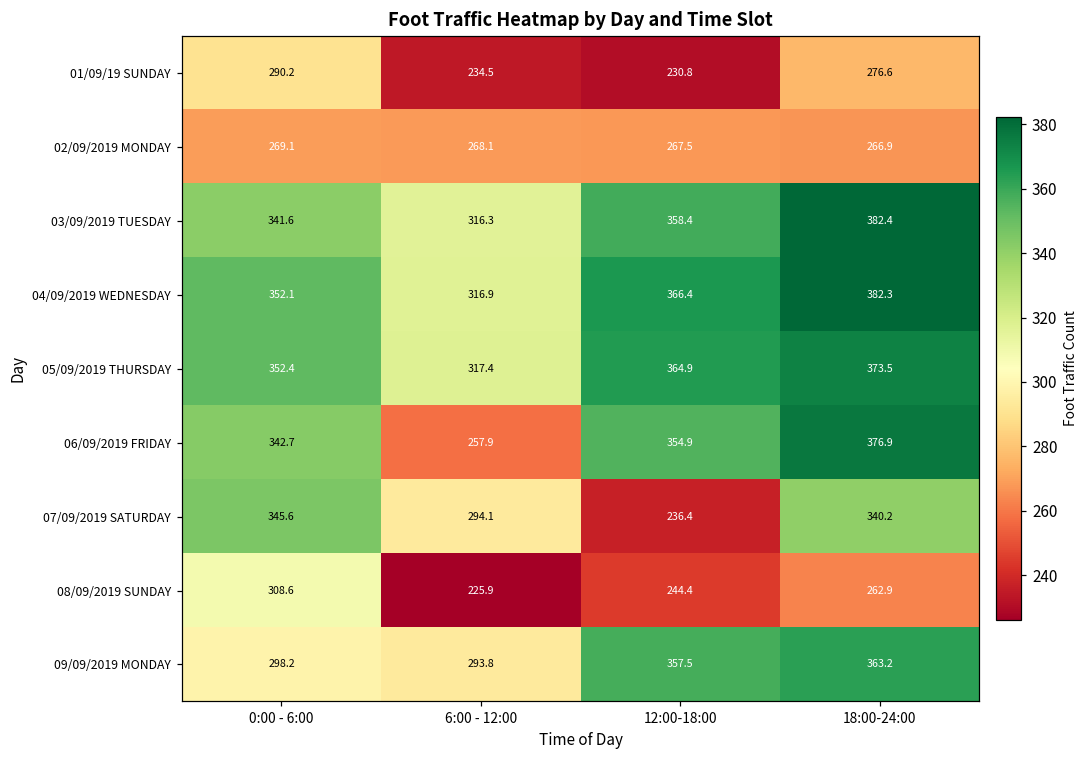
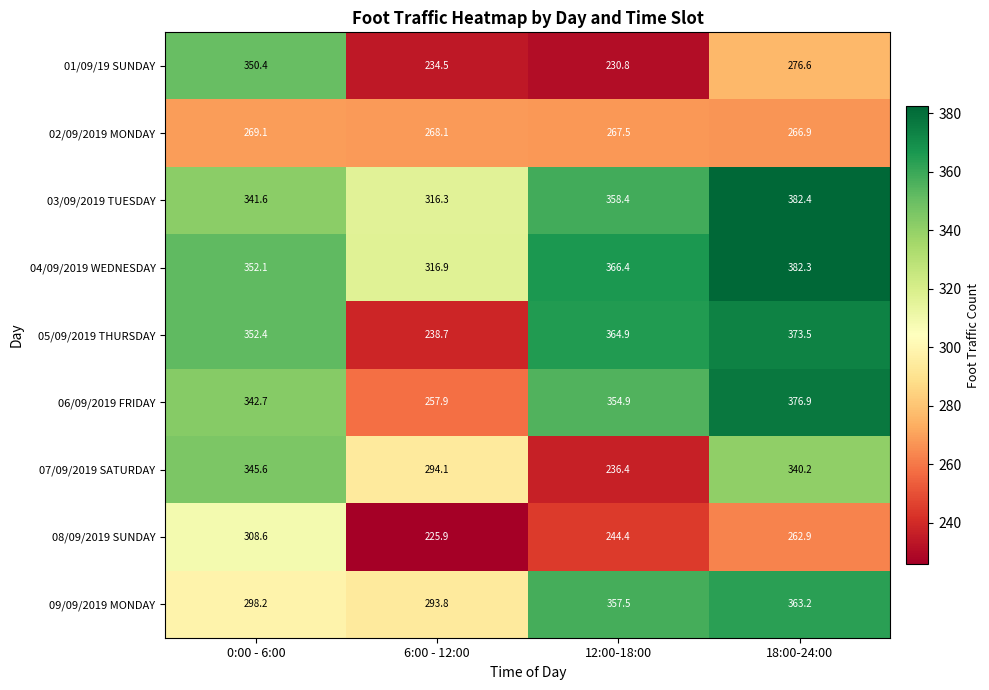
  {
    "01/09/19 SUNDAY": {
-     "0:00 - 6:00": 290.2,
+     "0:00 - 6:00": 350.4,
      "6:00 - 12:00": 234.5,
      "12:00-18:00": 230.8,
      "18:00-24:00": 276.6
    },
    "02/09/2019 MONDAY": {
      "0:00 - 6:00": 269.1,
      "6:00 - 12:00": 268.1,
      "12:00-18:00": 267.5,
      "18:00-24:00": 266.9
    },
    "03/09/2019 TUESDAY": {
      "0:00 - 6:00": 341.6,
      "6:00 - 12:00": 316.3,
      "12:00-18:00": 358.4,
      "18:00-24:00": 382.4
    },
    "04/09/2019 WEDNESDAY": {
      "0:00 - 6:00": 352.1,
      "6:00 - 12:00": 316.9,
      "12:00-18:00": 366.4,
      "18:00-24:00": 382.3
    },
    "05/09/2019 THURSDAY": {
      "0:00 - 6:00": 352.4,
-     "6:00 - 12:00": 317.4,
+     "6:00 - 12:00": 238.7,
      "12:00-18:00": 364.9,
      "18:00-24:00": 373.5
    },
    "06/09/2019 FRIDAY": {
      "0:00 - 6:00": 342.7,
      "6:00 - 12:00": 257.9,
      "12:00-18:00": 354.9,
      "18:00-24:00": 376.9
    },
    "07/09/2019 SATURDAY": {
      "0:00 - 6:00": 345.6,
      "6:00 - 12:00": 294.1,
      "12:00-18:00": 236.4,
      "18:00-24:00": 340.2
    },
    "08/09/2019 SUNDAY": {
      "0:00 - 6:00": 308.6,
      "6:00 - 12:00": 225.9,
      "12:00-18:00": 244.4,
      "18:00-24:00": 262.9
    },
    "09/09/2019 MONDAY": {
      "0:00 - 6:00": 298.2,
      "6:00 - 12:00": 293.8,
      "12:00-18:00": 357.5,
      "18:00-24:00": 363.2
    }
  }
